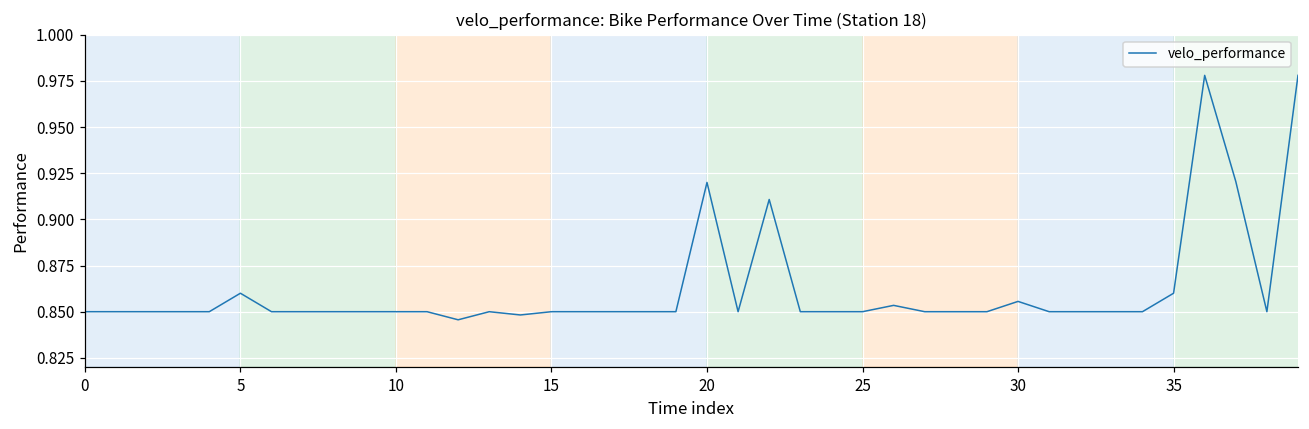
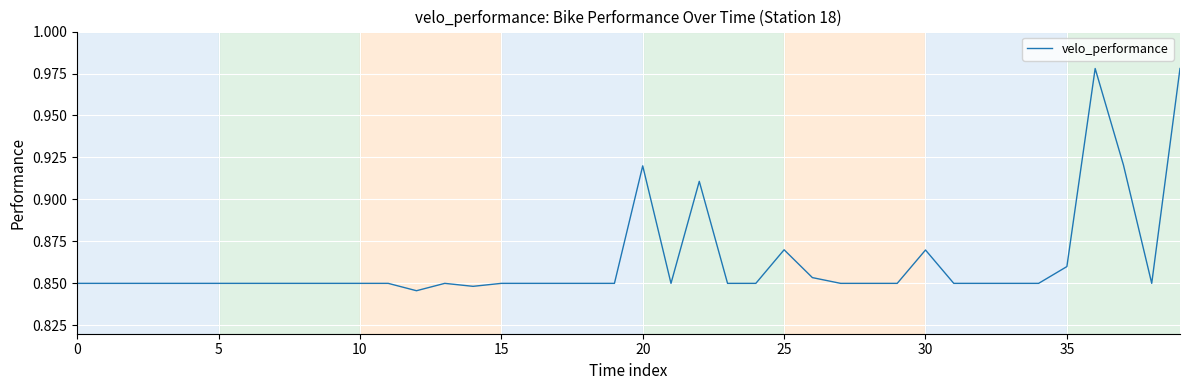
  {
    "0": 0.850,
-   "5": 0.86,
+   "5": 0.85,
    "10": 0.850,
    "15": 0.850,
    "20": 0.920,
-   "25": 0.85,
-   "30": 0.856,
+   "25": 0.87,
+   "30": 0.870,
    "35": 0.860
  }
